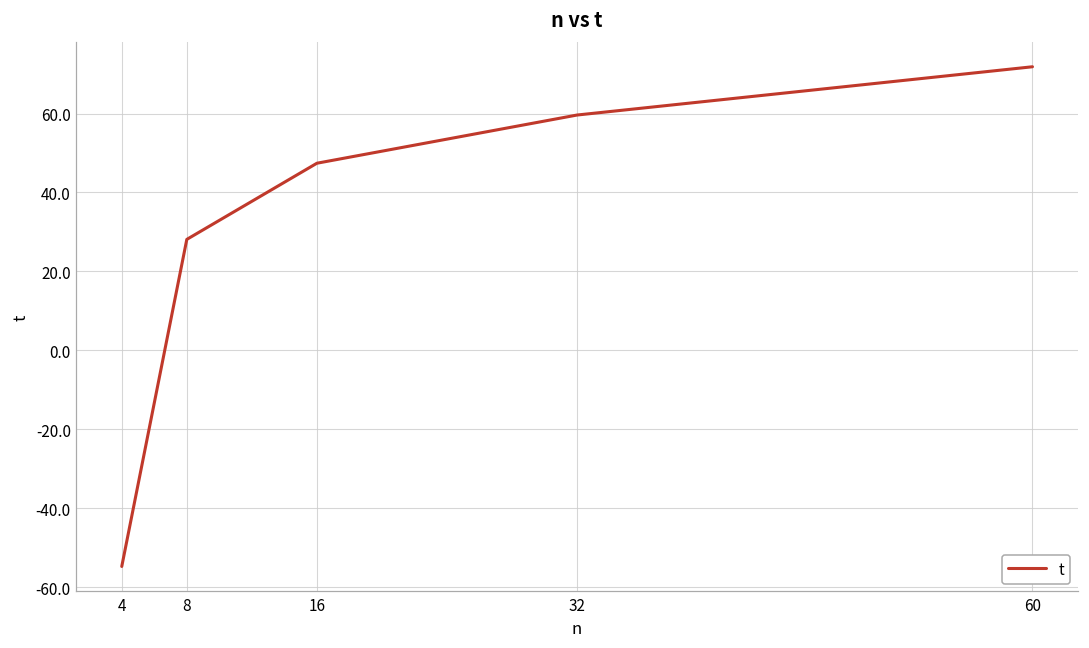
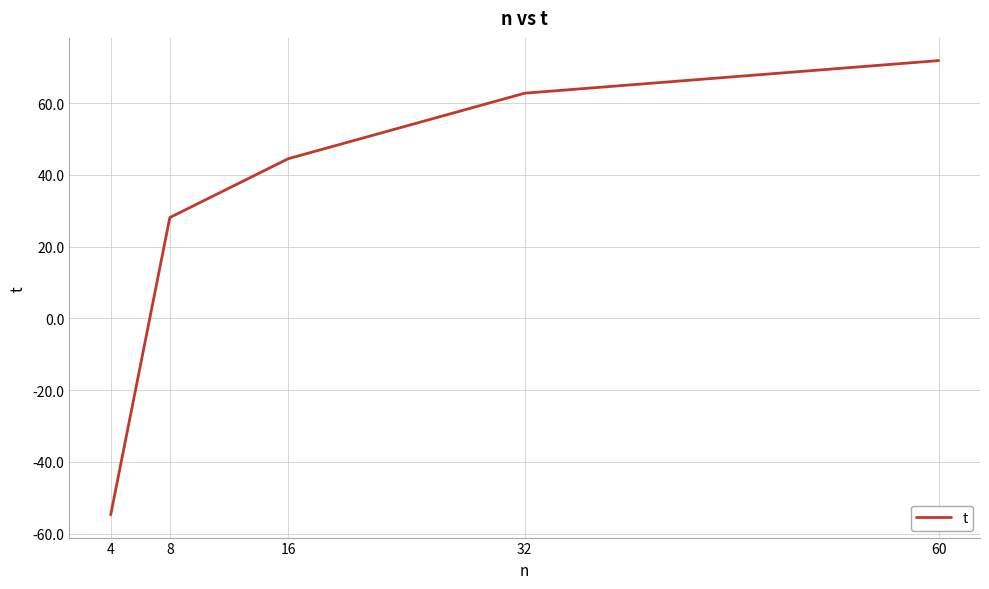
  {
    "4": -55,
    "8": 28,
-   "16": 47,
-   "32": 60,
+   "16": 44,
+   "32": 63,
    "60": 72
  }
